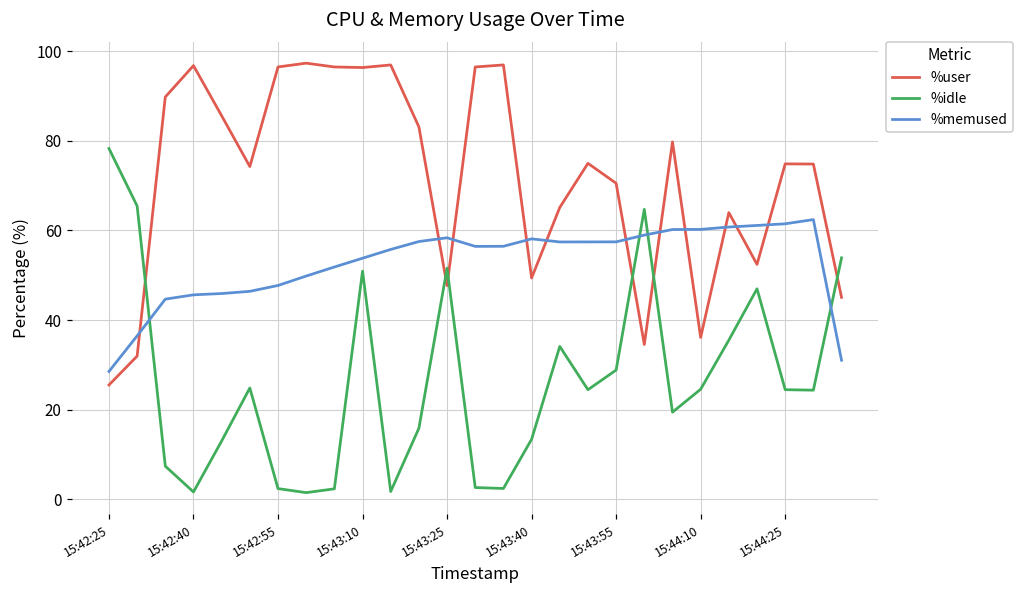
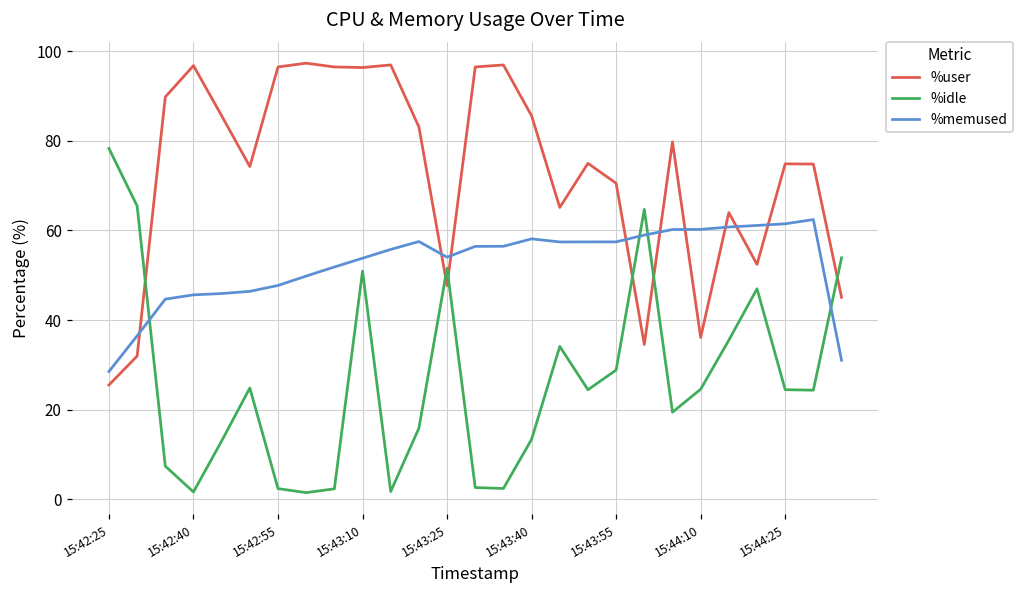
  {
    "%user": {
      "15:42:25": 26,
      "15:42:40": 97,
      "15:42:55": 96,
      "15:43:10": 96,
      "15:43:25": 48,
-     "15:43:40": 49,
+     "15:43:40": 86,
      "15:43:55": 71,
      "15:44:10": 36,
      "15:44:25": 75
    },
    "%idle": {
      "15:42:25": 78,
      "15:42:40": 2,
      "15:42:55": 2,
      "15:43:10": 51,
      "15:43:25": 52,
      "15:43:40": 13,
      "15:43:55": 29,
      "15:44:10": 25,
      "15:44:25": 24
    },
    "%memused": {
      "15:42:25": 29,
      "15:42:40": 46,
      "15:42:55": 48,
      "15:43:10": 54,
-     "15:43:25": 58,
+     "15:43:25": 54,
      "15:43:40": 58,
      "15:43:55": 57,
      "15:44:10": 60,
      "15:44:25": 61
    }
  }
